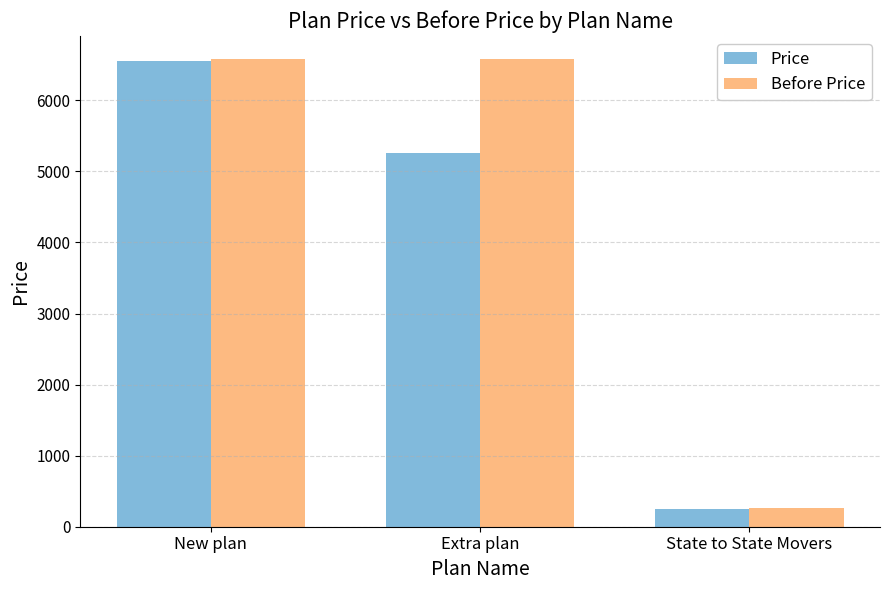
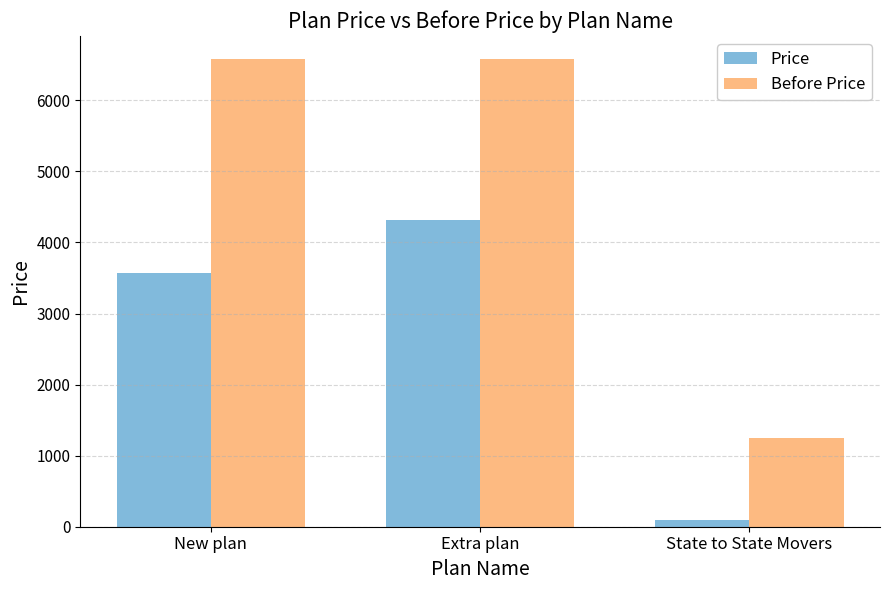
  {
    "Price": {
-     "New plan": 6500,
-     "Extra plan": 5300,
-     "State to State Movers": 300
+     "New plan": 3600,
+     "Extra plan": 4300,
+     "State to State Movers": 100
    },
    "Before Price": {
      "New plan": 6600,
      "Extra plan": 6600,
-     "State to State Movers": 300
+     "State to State Movers": 1300
    }
  }
